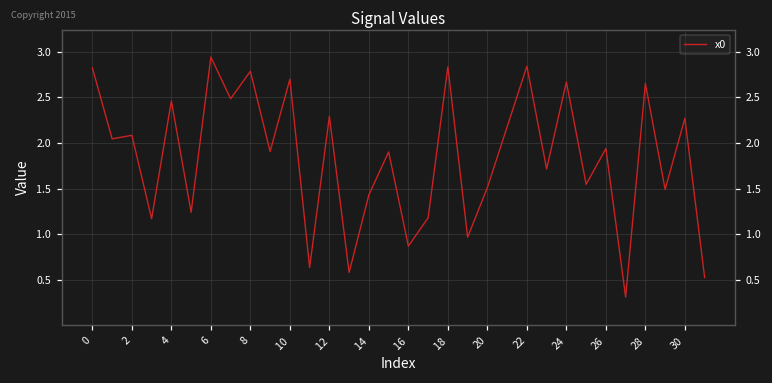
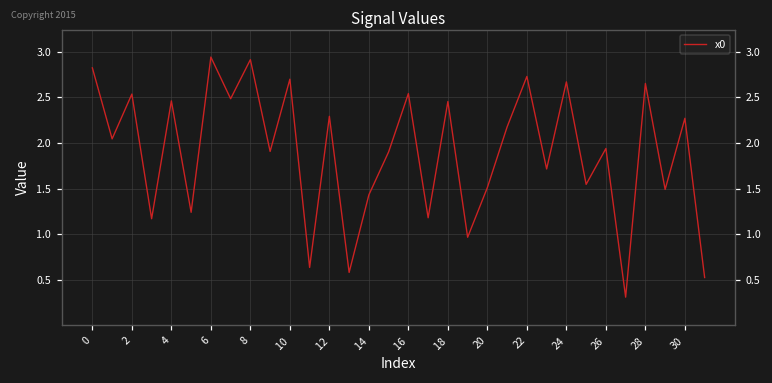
  {
    "0": 2.8,
-   "2": 2.1,
+   "2": 2.5,
    "4": 2.5,
    "6": 2.9,
-   "8": 2.8,
+   "8": 2.9,
    "10": 2.7,
    "12": 2.3,
    "14": 1.4,
-   "16": 0.9,
-   "18": 2.8,
+   "16": 2.5,
+   "18": 2.5,
    "20": 1.5,
-   "22": 2.8,
+   "22": 2.7,
    "24": 2.7,
    "26": 1.9,
    "28": 2.7,
    "30": 2.3
  }
